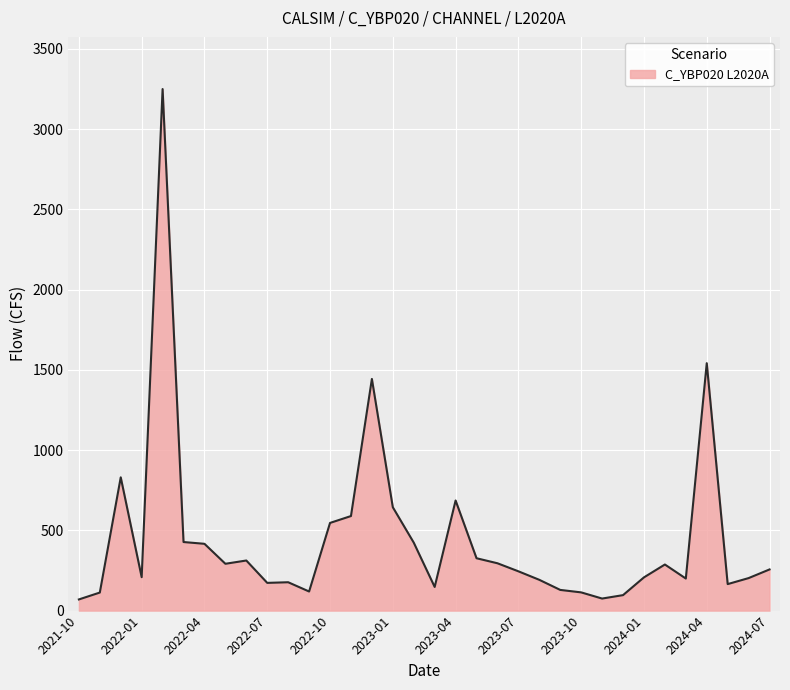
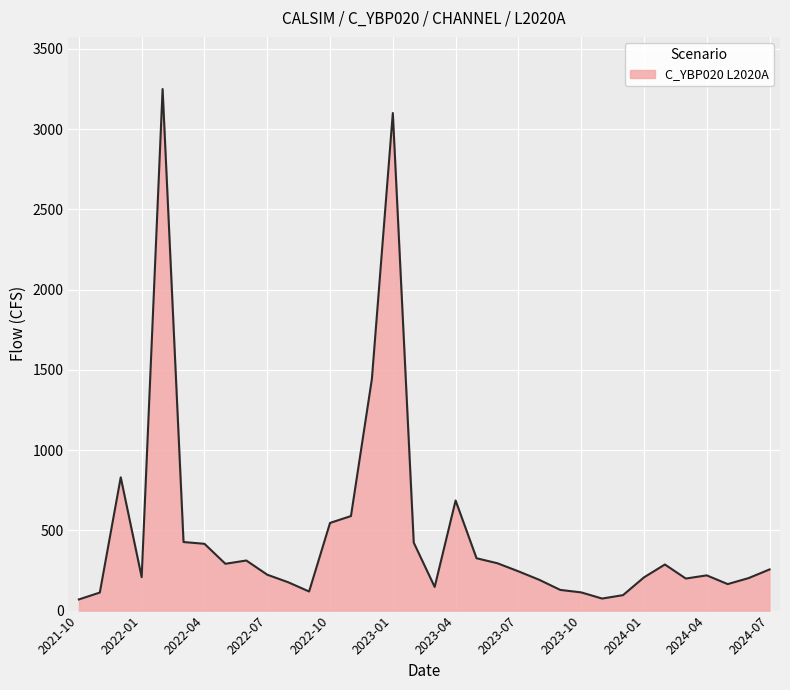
  {
    "2021-10": 70,
    "2022-01": 210,
    "2022-04": 420,
-   "2022-07": 170,
+   "2022-07": 220,
    "2022-10": 550,
-   "2023-01": 640,
+   "2023-01": 3100,
    "2023-04": 690,
    "2023-07": 240,
    "2023-10": 110,
    "2024-01": 210,
-   "2024-04": 1540,
+   "2024-04": 220,
    "2024-07": 260
  }
